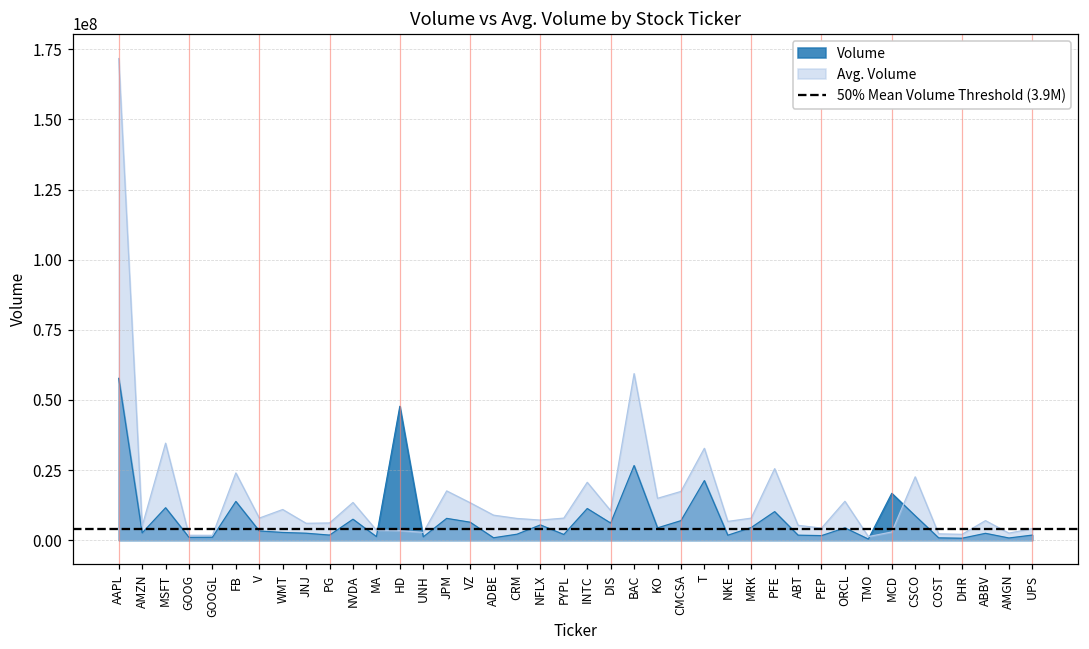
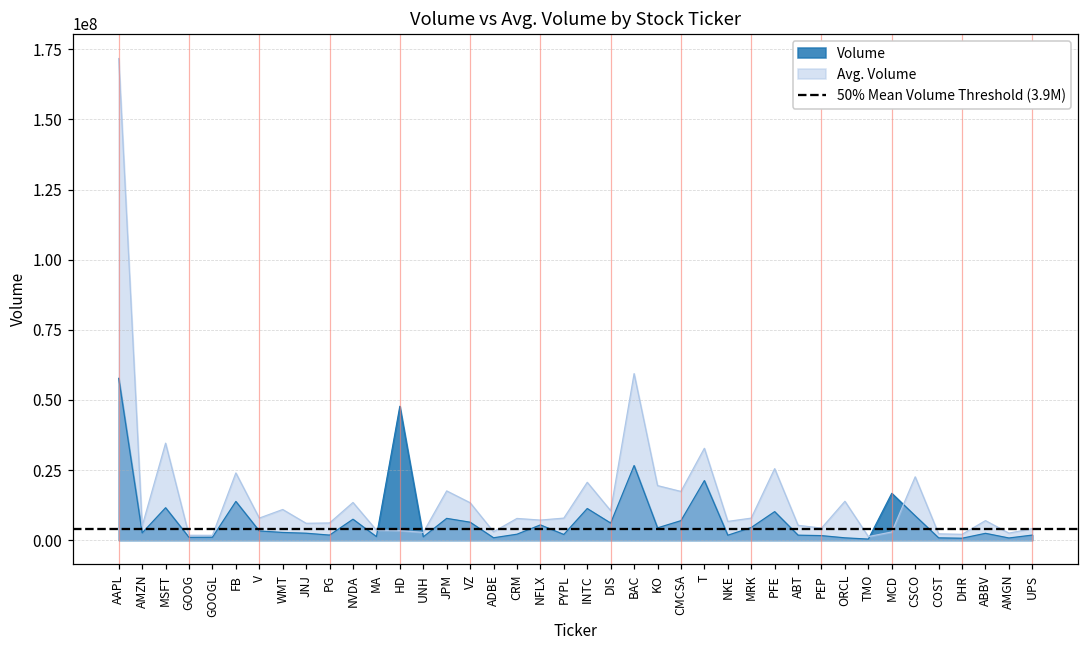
  {
    "Volume": {
      "AAPL": 58000000,
      "AMZN": 3000000,
      "MSFT": 12000000,
      "FB": 14000000,
      "V": 3000000,
      "WMT": 3000000,
      "JNJ": 2000000,
      "PG": 2000000,
      "NVDA": 7000000,
      "MA": 1000000,
      "HD": 48000000,
      "UNH": 1000000,
      "JPM": 8000000,
      "VZ": 6000000,
      "ADBE": 1000000,
      "CRM": 2000000,
      "NFLX": 5000000,
      "PYPL": 2000000,
      "INTC": 11000000,
      "DIS": 6000000,
      "BAC": 27000000,
      "KO": 4000000,
      "CMCSA": 7000000,
      "T": 21000000,
      "NKE": 2000000,
      "MRK": 5000000,
      "PFE": 10000000,
      "ABT": 2000000,
      "PEP": 2000000,
-     "ORCL": 4000000,
+     "ORCL": 1000000,
      "MCD": 17000000,
      "CSCO": 9000000,
      "COST": 1000000,
      "DHR": 1000000,
      "ABBV": 2000000,
      "AMGN": 1000000,
      "UPS": 2000000
    },
    "Avg. Volume": {
      "AAPL": 172000000,
      "AMZN": 5000000,
      "MSFT": 35000000,
      "FB": 24000000,
      "V": 8000000,
      "WMT": 11000000,
      "JNJ": 6000000,
      "PG": 6000000,
      "NVDA": 13000000,
      "MA": 4000000,
      "HD": 3000000,
      "UNH": 3000000,
      "JPM": 18000000,
      "VZ": 13000000,
-     "ADBE": 9000000,
+     "ADBE": 3000000,
      "CRM": 8000000,
      "NFLX": 7000000,
      "PYPL": 8000000,
      "INTC": 21000000,
      "DIS": 11000000,
      "BAC": 59000000,
-     "KO": 15000000,
+     "KO": 19000000,
      "CMCSA": 17000000,
      "T": 33000000,
      "NKE": 7000000,
      "MRK": 8000000,
      "PFE": 26000000,
      "ABT": 5000000,
      "PEP": 4000000,
      "ORCL": 14000000,
      "MCD": 3000000,
      "CSCO": 23000000,
      "COST": 2000000,
      "DHR": 2000000,
      "ABBV": 7000000,
      "AMGN": 3000000,
      "UPS": 4000000
    }
  }
